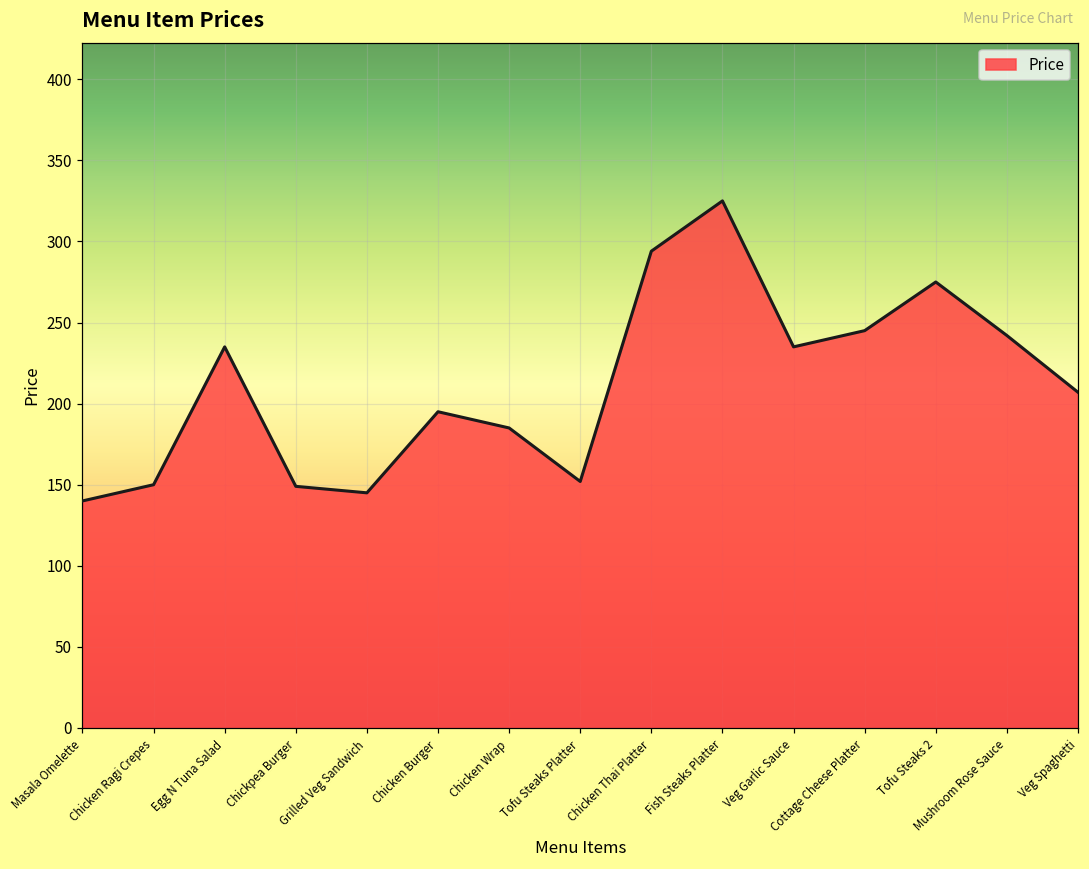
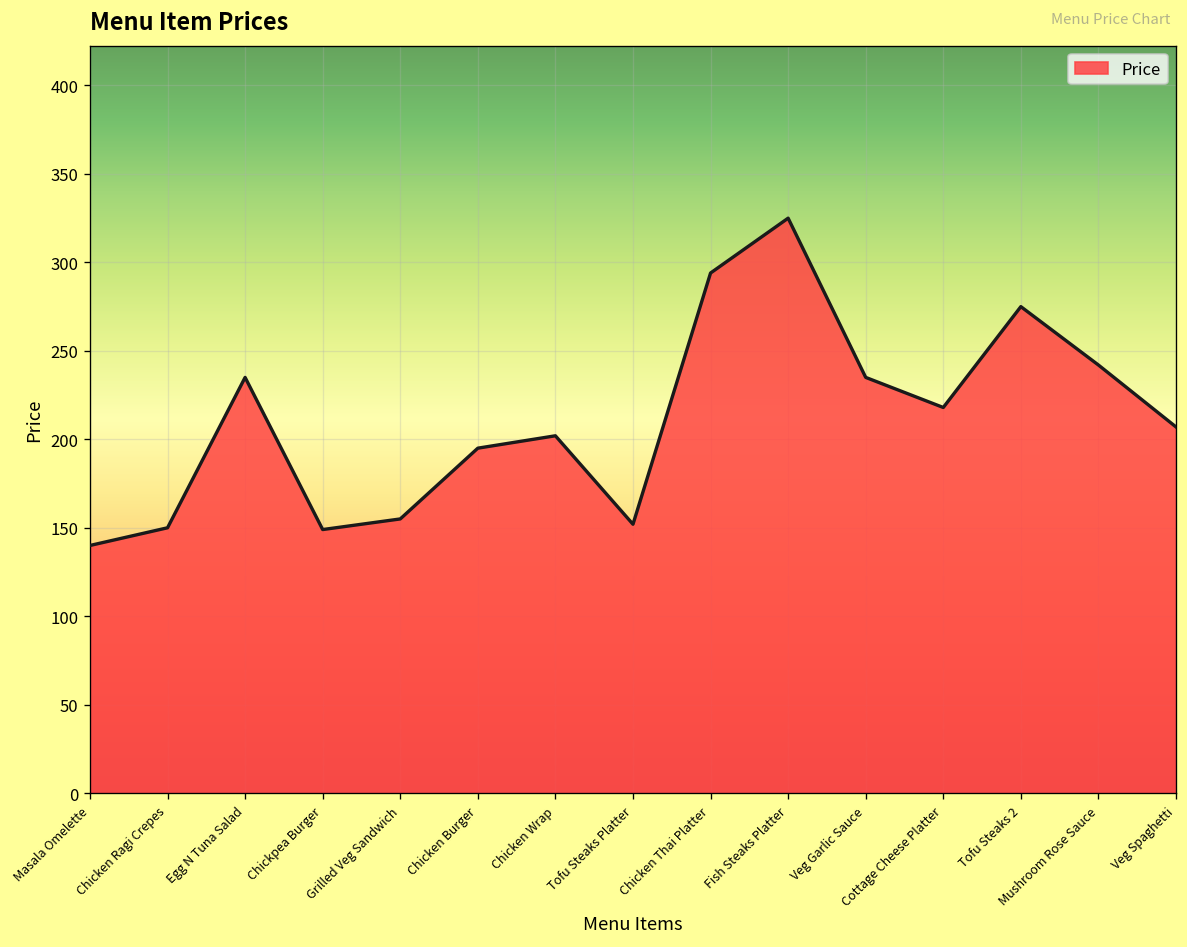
  {
    "Masala Omelette": 140,
    "Chicken Ragi Crepes": 150,
    "Egg N Tuna Salad": 235,
    "Chickpea Burger": 149,
-   "Grilled Veg Sandwich": 145,
+   "Grilled Veg Sandwich": 155,
    "Chicken Burger": 195,
-   "Chicken Wrap": 185,
+   "Chicken Wrap": 202,
    "Tofu Steaks Platter": 152,
    "Chicken Thai Platter": 294,
    "Fish Steaks Platter": 325,
    "Veg Garlic Sauce": 235,
-   "Cottage Cheese Platter": 245,
+   "Cottage Cheese Platter": 218,
    "Tofu Steaks 2": 275,
    "Mushroom Rose Sauce": 242,
    "Veg Spaghetti": 207
  }
